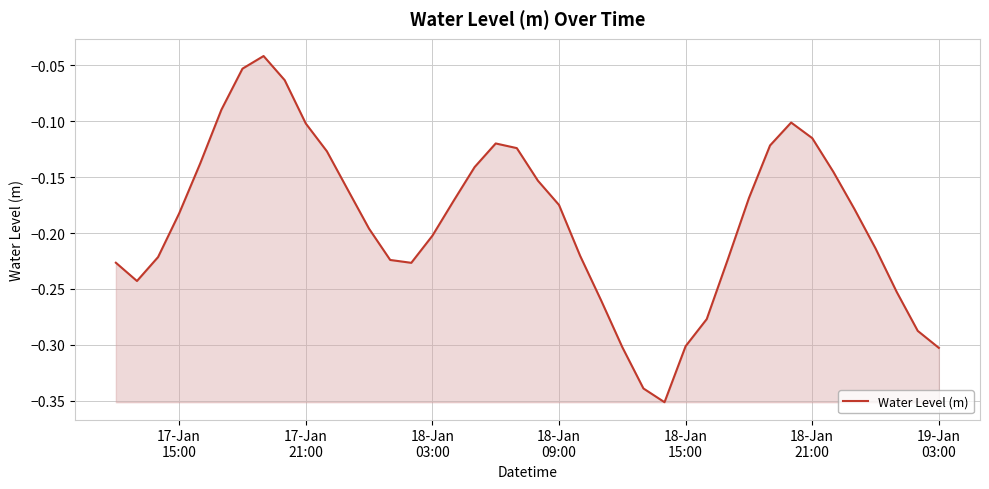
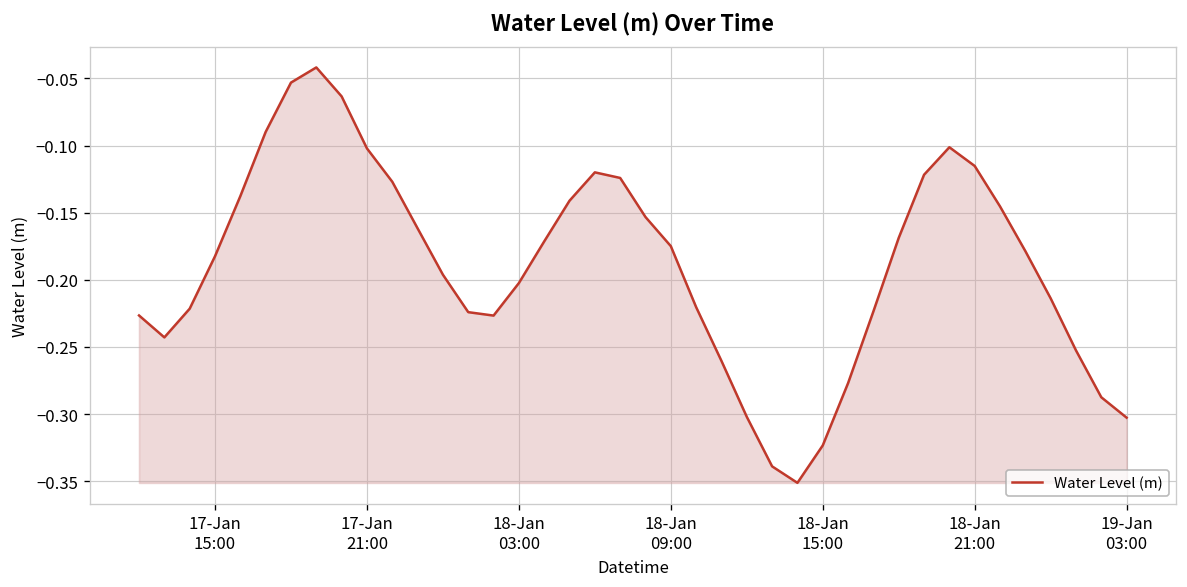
  {
    "17-Jan 15:00": -0.182,
    "17-Jan 21:00": -0.102,
    "18-Jan 03:00": -0.202,
    "18-Jan 09:00": -0.175,
-   "18-Jan 15:00": -0.301,
+   "18-Jan 15:00": -0.323,
    "18-Jan 21:00": -0.115,
    "19-Jan 03:00": -0.303
  }
